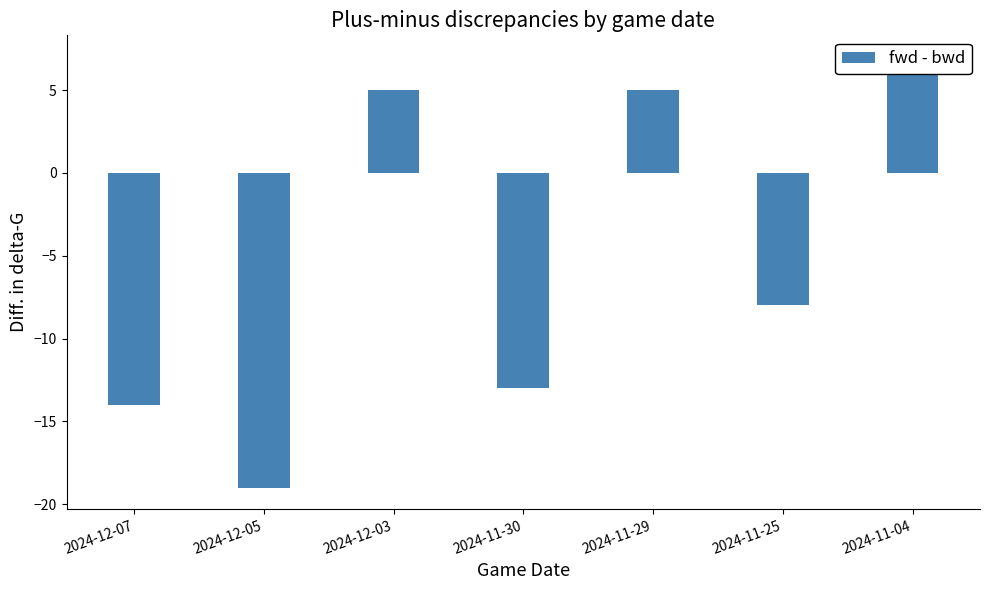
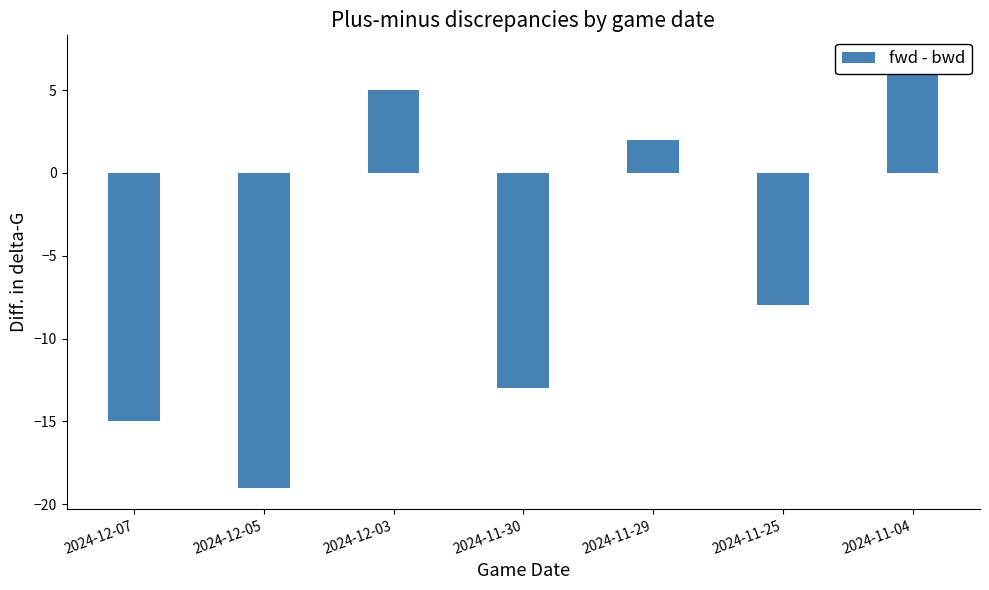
  {
-   "2024-12-07": -14,
+   "2024-12-07": -15,
    "2024-12-05": -19,
    "2024-12-03": 5,
    "2024-11-30": -13,
-   "2024-11-29": 5,
+   "2024-11-29": 2,
    "2024-11-25": -8
  }
